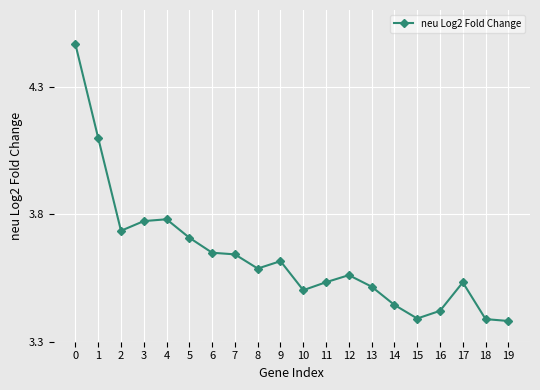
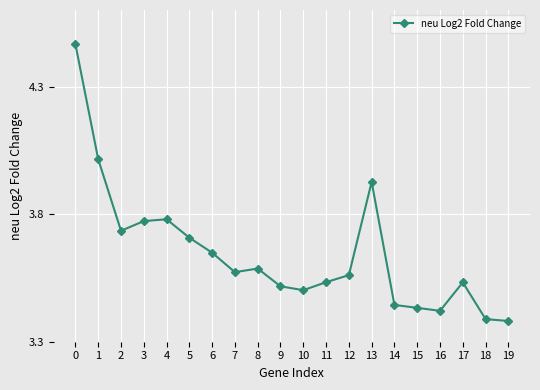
  {
    "0": 4.47,
-   "1": 4.10,
+   "1": 4.02,
    "2": 3.73,
    "3": 3.77,
    "4": 3.78,
    "5": 3.71,
    "6": 3.65,
-   "7": 3.64,
+   "7": 3.57,
    "8": 3.59,
-   "9": 3.62,
+   "9": 3.52,
    "10": 3.50,
    "11": 3.53,
    "12": 3.56,
-   "13": 3.52,
+   "13": 3.93,
    "14": 3.44,
-   "15": 3.39,
+   "15": 3.43,
    "16": 3.42,
    "17": 3.53,
    "18": 3.39,
    "19": 3.38
  }
